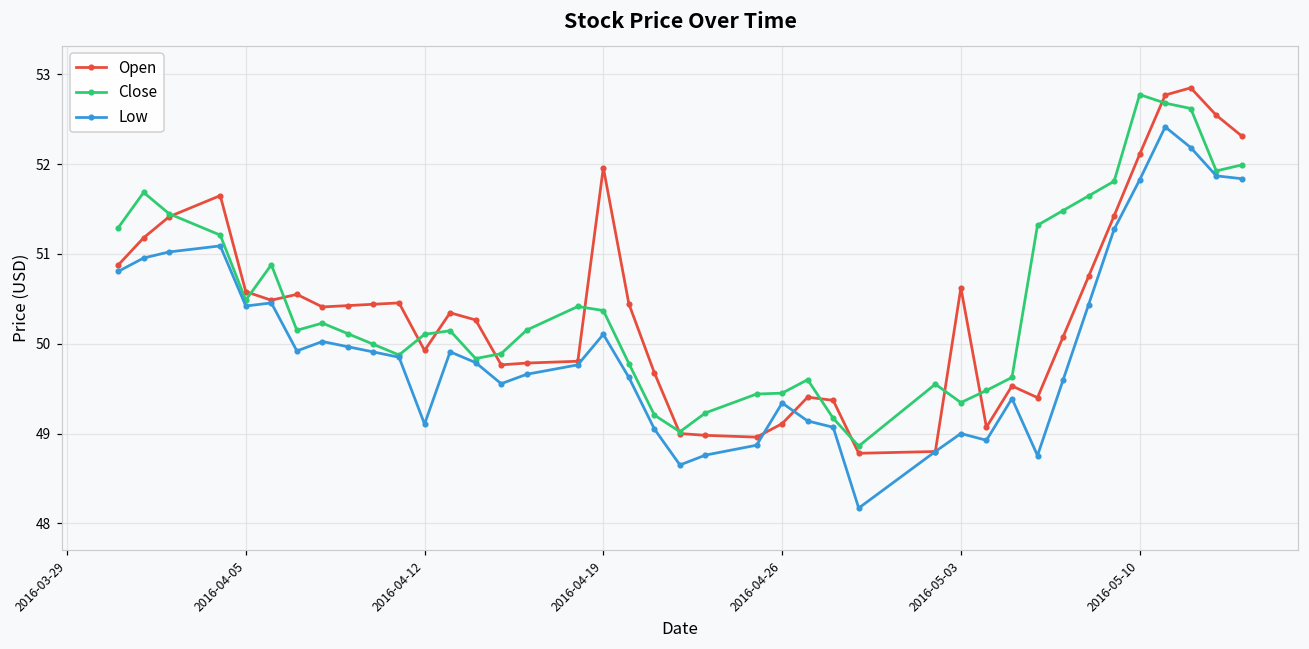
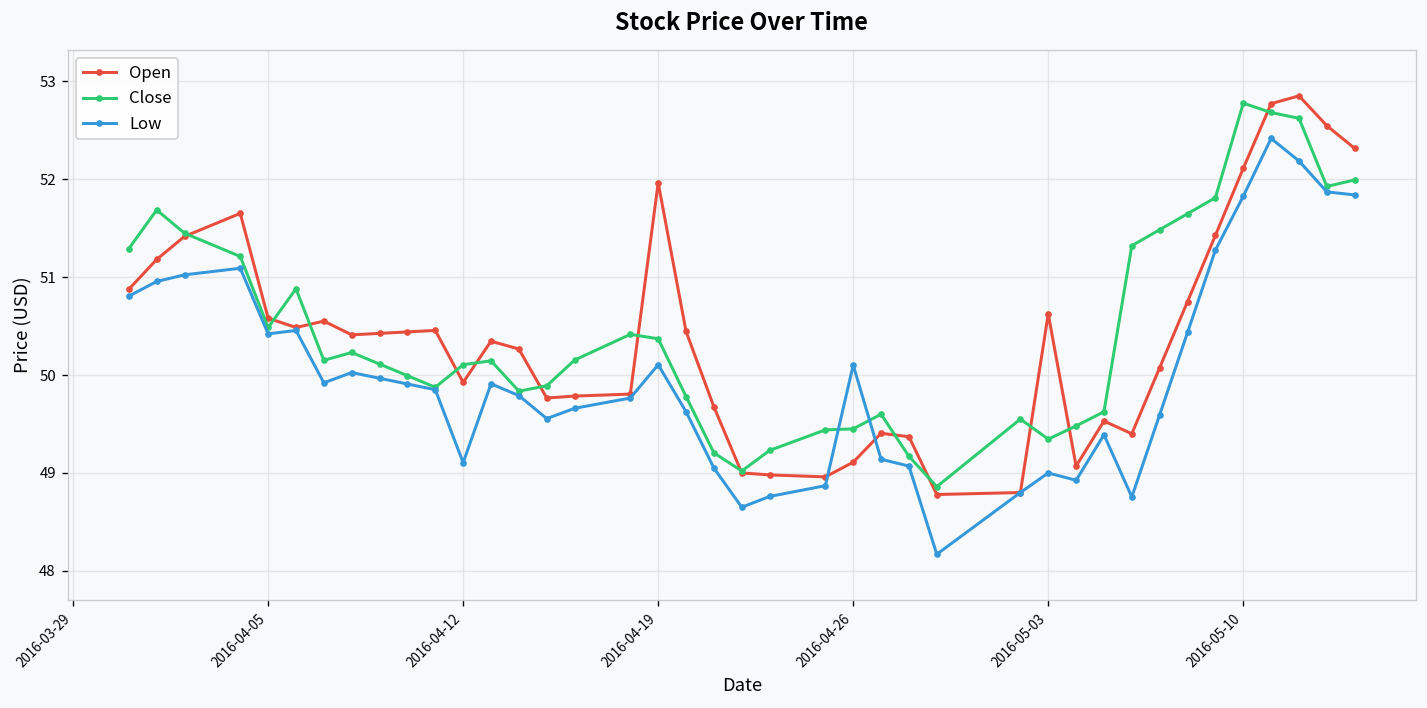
  {
    "Open": {
      "2016-04-05": 50.6,
      "2016-04-12": 49.9,
      "2016-04-19": 52.0,
      "2016-04-26": 49.1,
      "2016-05-03": 50.6,
      "2016-05-10": 52.1
    },
    "Close": {
      "2016-04-05": 50.5,
      "2016-04-12": 50.1,
      "2016-04-19": 50.4,
      "2016-04-26": 49.5,
      "2016-05-03": 49.3,
      "2016-05-10": 52.8
    },
    "Low": {
      "2016-04-05": 50.4,
      "2016-04-12": 49.1,
      "2016-04-19": 50.1,
-     "2016-04-26": 49.3,
+     "2016-04-26": 50.1,
      "2016-05-03": 49.0,
      "2016-05-10": 51.8
    }
  }
